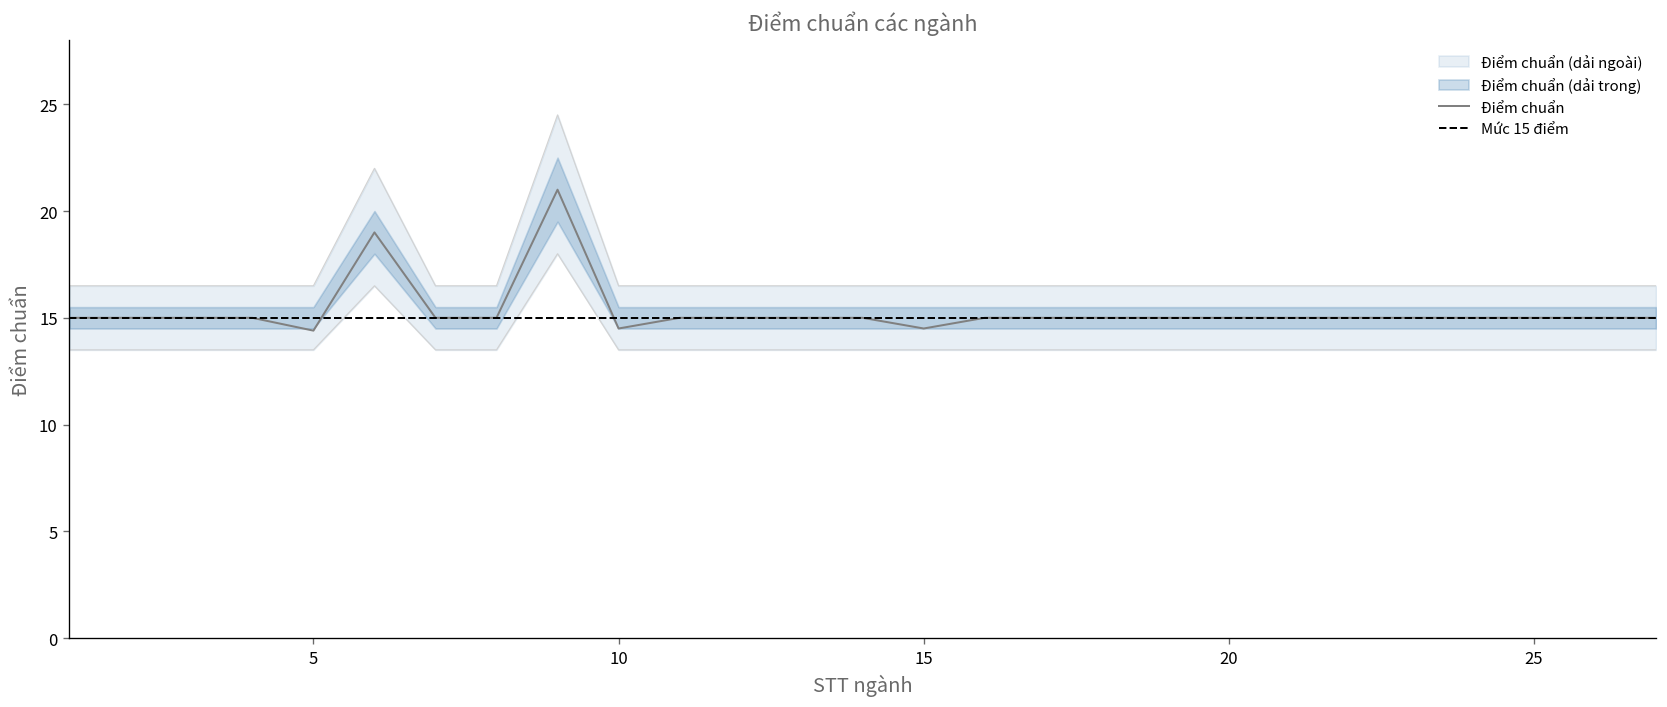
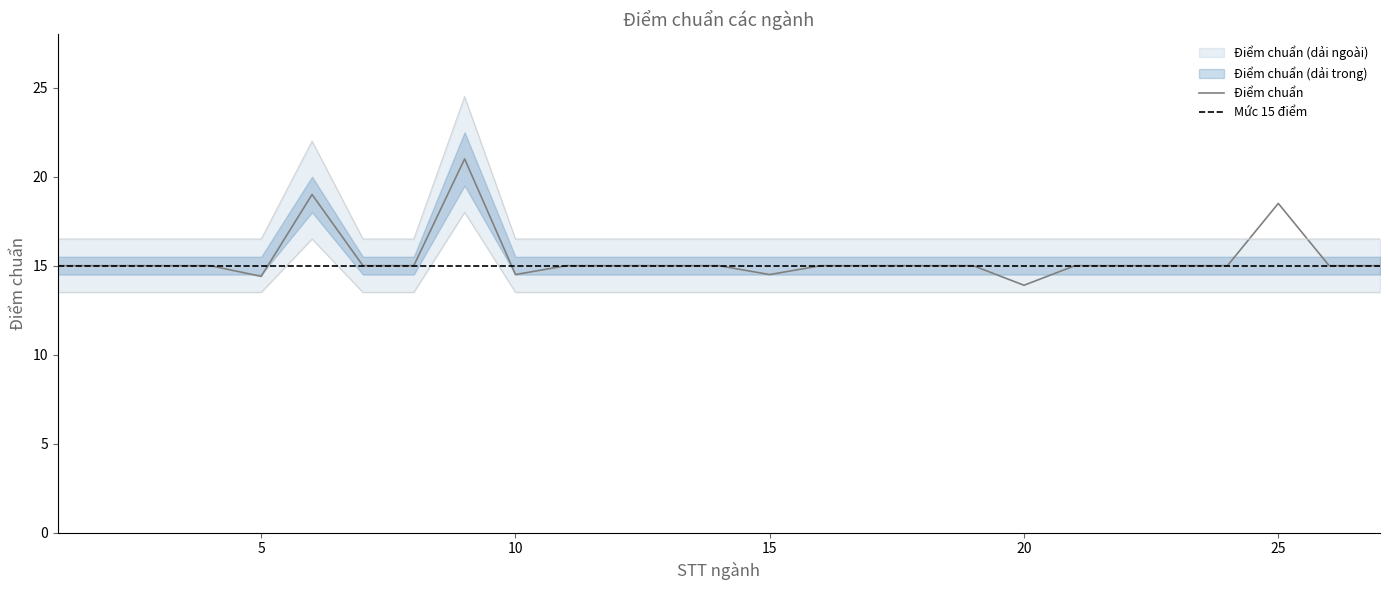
  {
    "Điểm chuẩn": {
      "5": 14.4,
      "10": 14.5,
      "15": 14.5,
-     "20": 15.0,
-     "25": 15.0
+     "20": 13.9,
+     "25": 18.5
    }
  }
